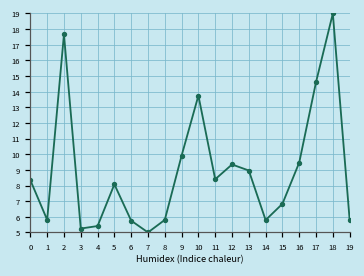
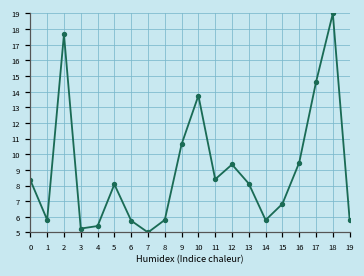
  {
    "0": 8.3,
    "1": 5.8,
    "2": 17.7,
    "3": 5.2,
    "4": 5.4,
    "5": 8.1,
    "6": 5.8,
    "7": 5.0,
    "8": 5.8,
-   "9": 9.9,
+   "9": 10.6,
    "10": 13.8,
    "11": 8.4,
    "12": 9.3,
-   "13": 9.0,
+   "13": 8.1,
    "14": 5.8,
    "15": 6.8,
    "16": 9.5,
    "17": 14.6,
    "18": 19.0,
    "19": 5.8
  }
